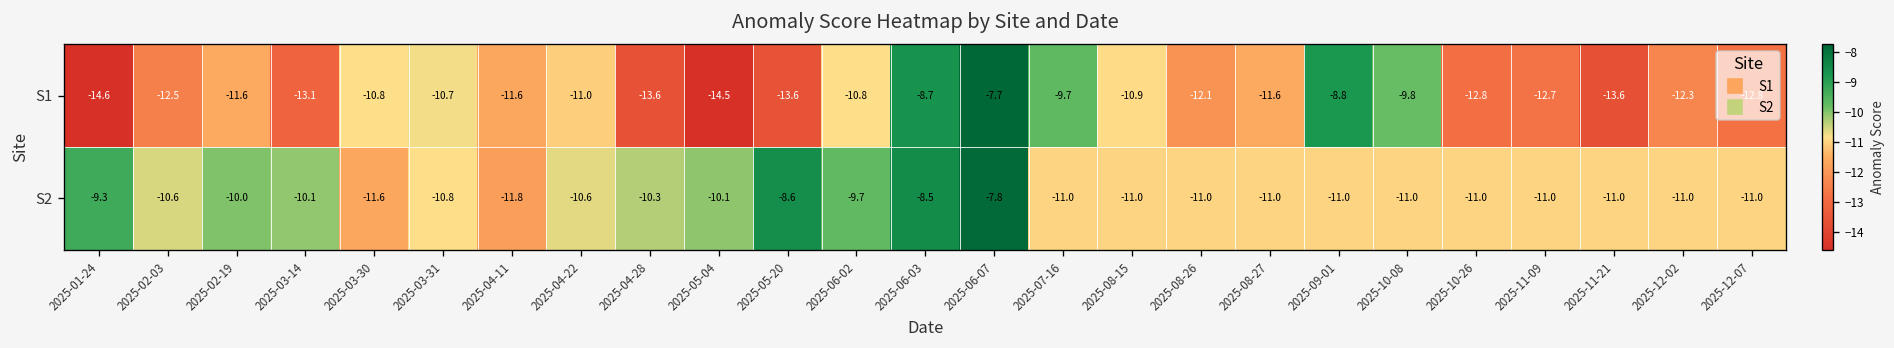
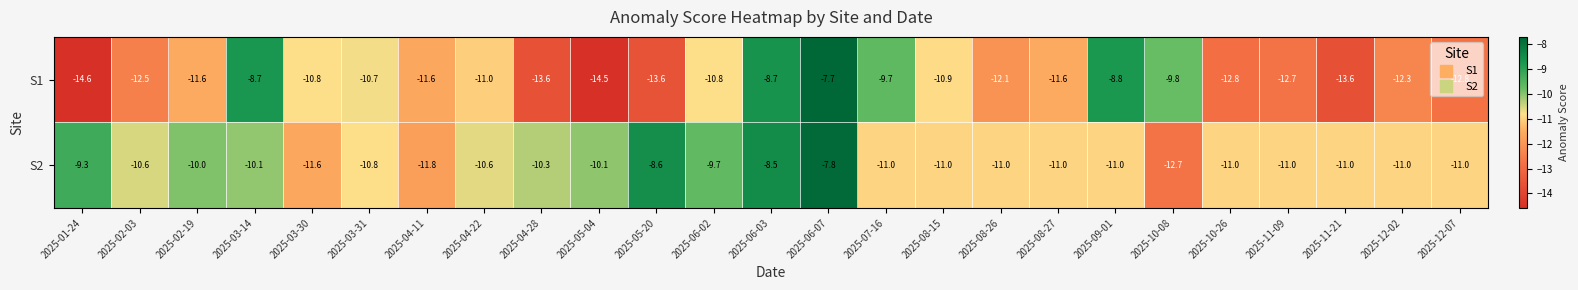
  {
    "S1": {
      "2025-01-24": -14.6,
      "2025-02-03": -12.5,
      "2025-02-19": -11.6,
-     "2025-03-14": -13.1,
+     "2025-03-14": -8.7,
      "2025-03-30": -10.8,
      "2025-03-31": -10.7,
      "2025-04-11": -11.6,
      "2025-04-22": -11.0,
      "2025-04-28": -13.6,
      "2025-05-04": -14.5,
      "2025-05-20": -13.6,
      "2025-06-02": -10.8,
      "2025-06-03": -8.7,
      "2025-06-07": -7.7,
      "2025-07-16": -9.7,
      "2025-08-15": -10.9,
      "2025-08-26": -12.1,
      "2025-08-27": -11.6,
      "2025-09-01": -8.8,
      "2025-10-08": -9.8,
      "2025-10-26": -12.8,
      "2025-11-09": -12.7,
      "2025-11-21": -13.6,
      "2025-12-02": -12.3
    },
    "S2": {
      "2025-01-24": -9.3,
      "2025-02-03": -10.6,
      "2025-02-19": -10.0,
      "2025-03-14": -10.1,
      "2025-03-30": -11.6,
      "2025-03-31": -10.8,
      "2025-04-11": -11.8,
      "2025-04-22": -10.6,
      "2025-04-28": -10.3,
      "2025-05-04": -10.1,
      "2025-05-20": -8.6,
      "2025-06-02": -9.7,
      "2025-06-03": -8.5,
      "2025-06-07": -7.8,
      "2025-07-16": -11.0,
      "2025-08-15": -11.0,
      "2025-08-26": -11.0,
      "2025-08-27": -11.0,
      "2025-09-01": -11.0,
-     "2025-10-08": -11.0,
+     "2025-10-08": -12.7,
      "2025-10-26": -11.0,
      "2025-11-09": -11.0,
      "2025-11-21": -11.0,
      "2025-12-02": -11.0,
      "2025-12-07": -11.0
    }
  }
